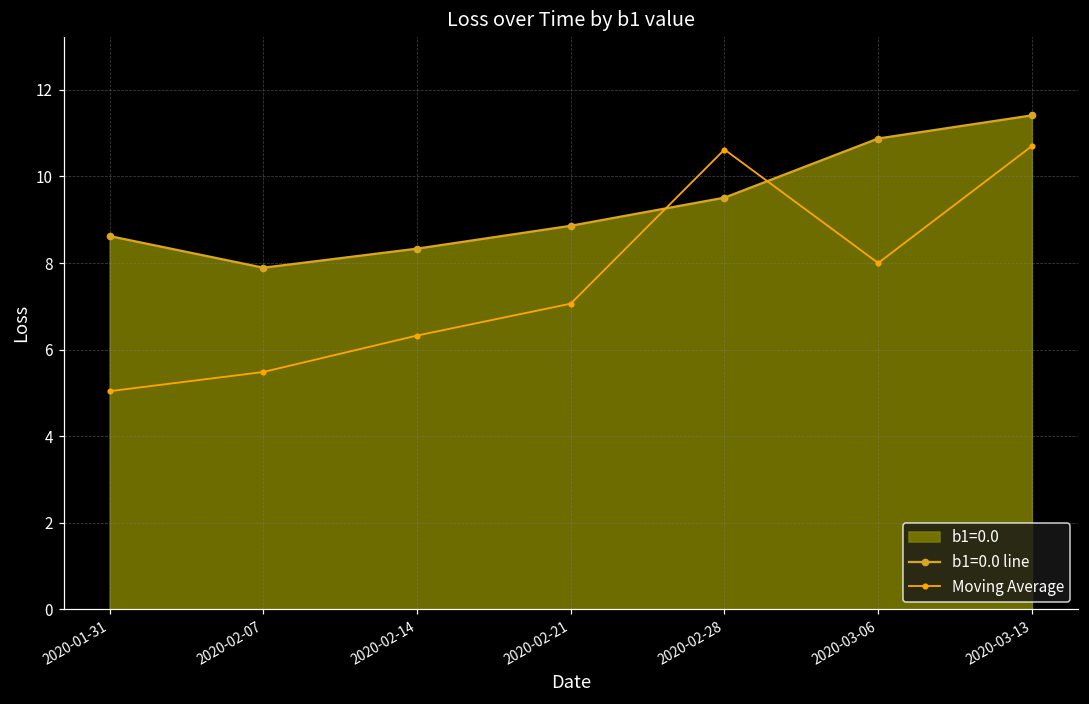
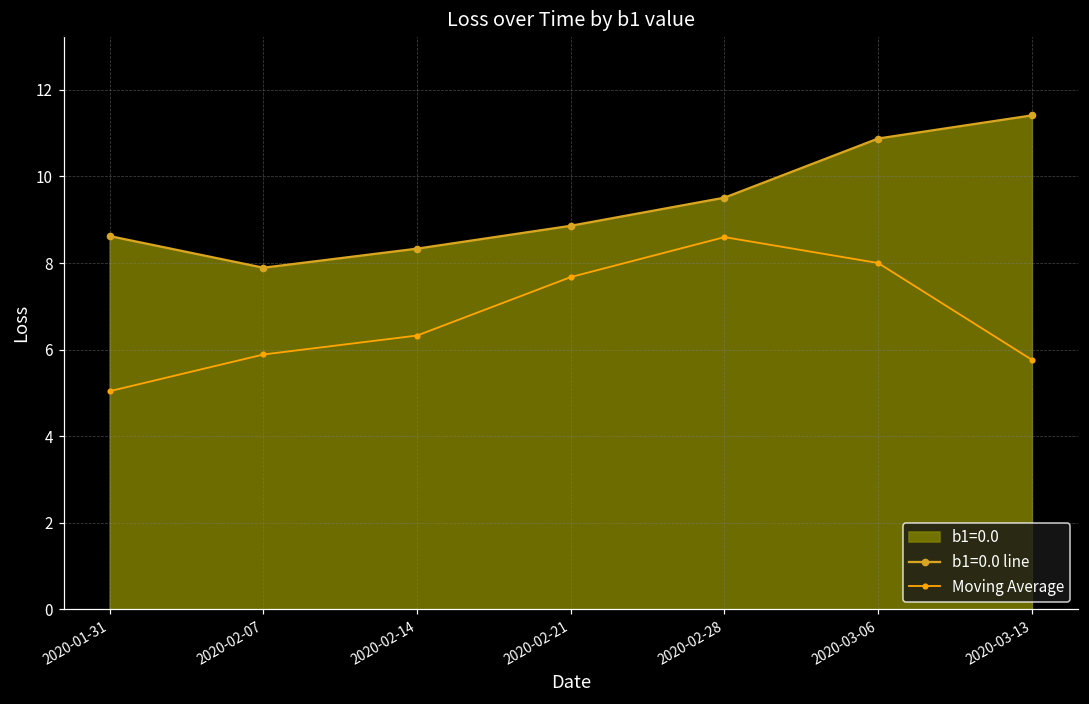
  {
    "b1=0.0": {
      "2020-01-31": 8.6,
      "2020-02-07": 7.9,
      "2020-02-14": 8.3,
      "2020-02-21": 8.9,
      "2020-02-28": 9.5,
      "2020-03-06": 10.9,
      "2020-03-13": 11.4
    },
    "Moving Average": {
      "2020-01-31": 5.0,
-     "2020-02-07": 5.5,
+     "2020-02-07": 5.9,
      "2020-02-14": 6.3,
-     "2020-02-21": 7.1,
-     "2020-02-28": 10.6,
+     "2020-02-21": 7.7,
+     "2020-02-28": 8.6,
      "2020-03-06": 8.0,
-     "2020-03-13": 10.7
+     "2020-03-13": 5.8
    }
  }
